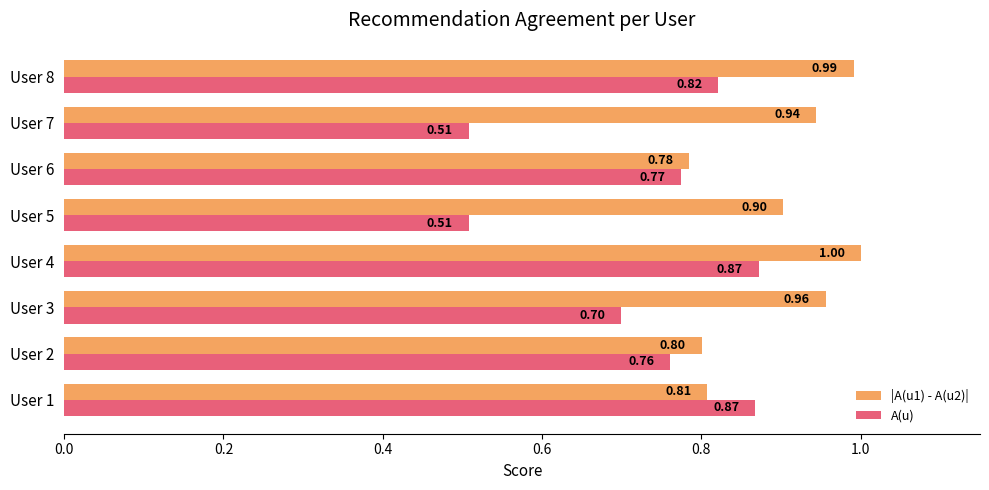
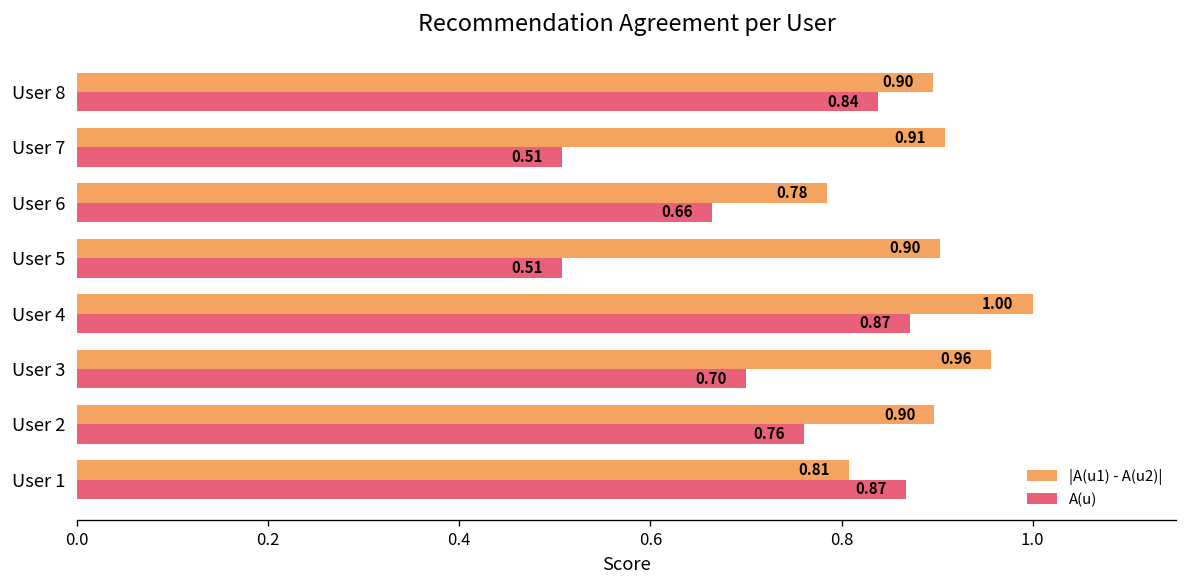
  {
    "|A(u1) - A(u2)|": {
-     "User 8": 0.99,
-     "User 7": 0.94,
+     "User 8": 0.90,
+     "User 7": 0.91,
      "User 6": 0.78,
      "User 5": 0.90,
      "User 4": 1.00,
      "User 3": 0.96,
-     "User 2": 0.80,
+     "User 2": 0.90,
      "User 1": 0.81
    },
    "A(u)": {
-     "User 8": 0.82,
+     "User 8": 0.84,
      "User 7": 0.51,
-     "User 6": 0.77,
+     "User 6": 0.66,
      "User 5": 0.51,
      "User 4": 0.87,
      "User 3": 0.70,
      "User 2": 0.76,
      "User 1": 0.87
    }
  }
